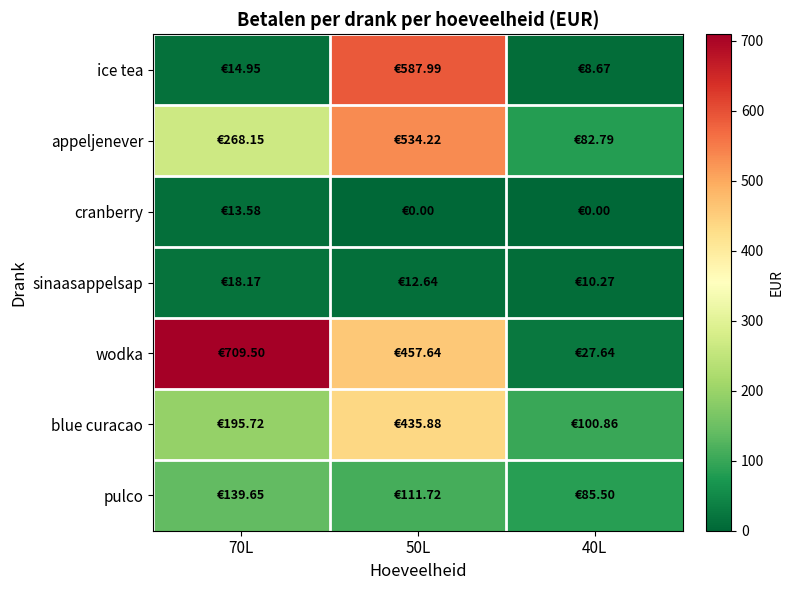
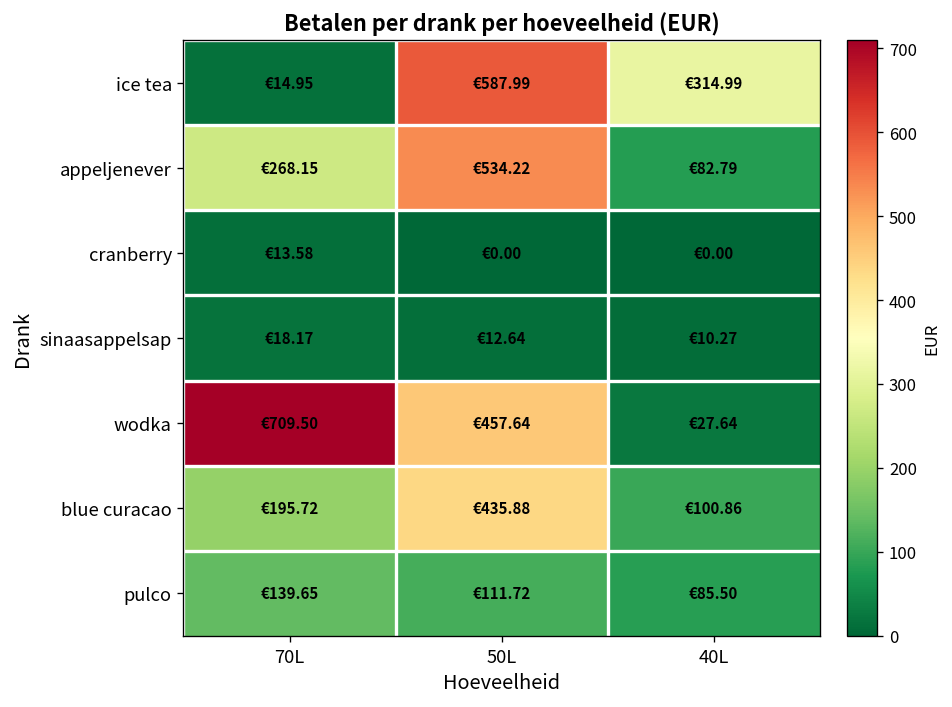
  {
    "ice tea": {
      "70L": "€14.95",
      "50L": "€587.99",
-     "40L": "€8.67"
+     "40L": "€314.99"
    },
    "appeljenever": {
      "70L": "€268.15",
      "50L": "€534.22",
      "40L": "€82.79"
    },
    "cranberry": {
      "70L": "€13.58",
      "50L": "€0.00",
      "40L": "€0.00"
    },
    "sinaasappelsap": {
      "70L": "€18.17",
      "50L": "€12.64",
      "40L": "€10.27"
    },
    "wodka": {
      "70L": "€709.50",
      "50L": "€457.64",
      "40L": "€27.64"
    },
    "blue curacao": {
      "70L": "€195.72",
      "50L": "€435.88",
      "40L": "€100.86"
    },
    "pulco": {
      "70L": "€139.65",
      "50L": "€111.72",
      "40L": "€85.50"
    }
  }
